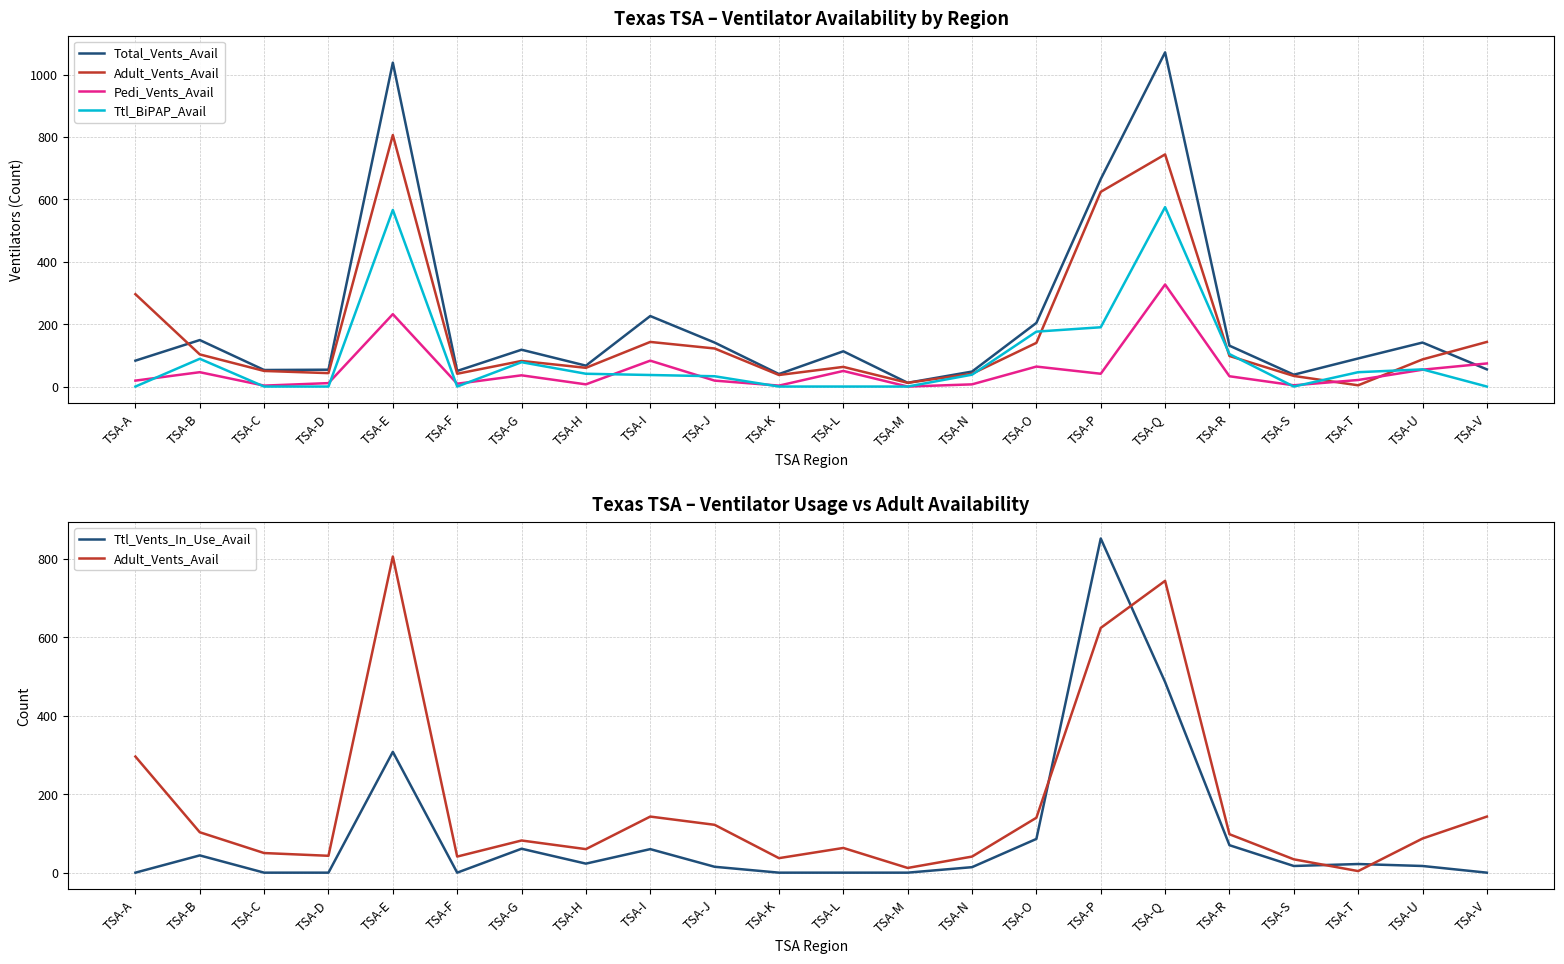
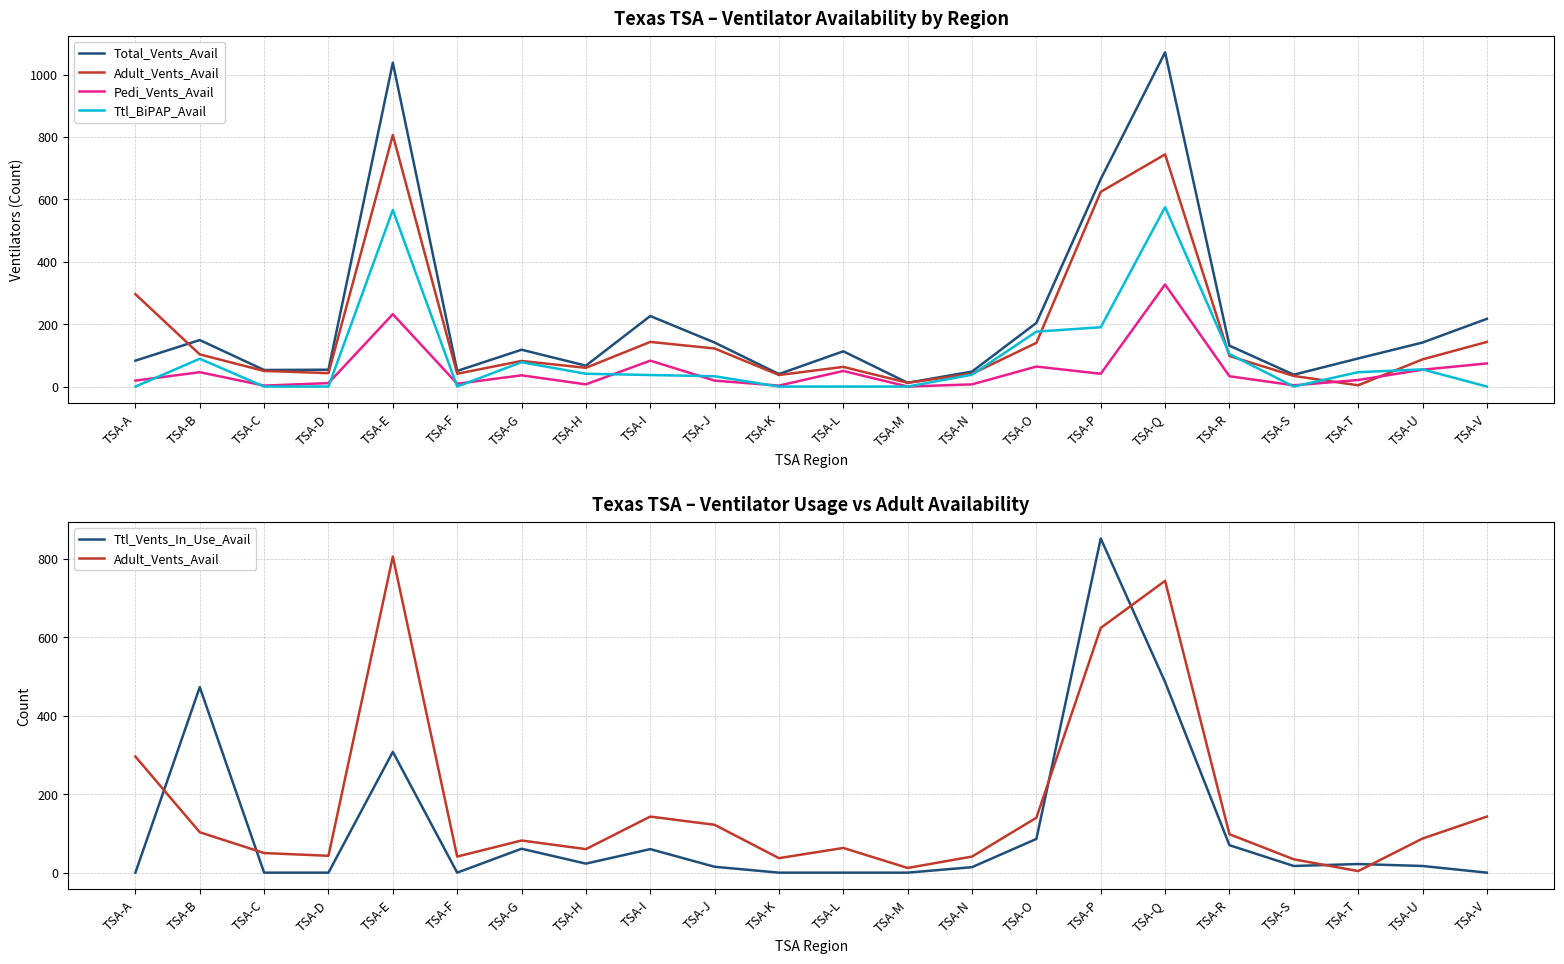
  {
    "Texas TSA – Ventilator Availability by Region": {
      "Total_Vents_Avail": {
        "TSA-A": 80,
        "TSA-B": 150,
        "TSA-D": 50,
        "TSA-E": 1040,
        "TSA-F": 50,
        "TSA-G": 120,
        "TSA-I": 230,
        "TSA-J": 140,
        "TSA-L": 110,
        "TSA-O": 200,
        "TSA-P": 670,
        "TSA-Q": 1070,
        "TSA-R": 130,
        "TSA-T": 90,
        "TSA-U": 140,
-       "TSA-V": 60
+       "TSA-V": 220
      },
      "Adult_Vents_Avail": {
        "TSA-A": 300,
        "TSA-B": 100,
        "TSA-D": 40,
        "TSA-E": 810,
        "TSA-F": 40,
        "TSA-I": 140,
        "TSA-J": 120,
        "TSA-L": 60,
        "TSA-O": 140,
        "TSA-P": 620,
        "TSA-Q": 740,
        "TSA-T": 0,
        "TSA-U": 90,
        "TSA-V": 140
      },
      "Pedi_Vents_Avail": {
        "TSA-A": 20,
        "TSA-B": 50,
        "TSA-D": 10,
        "TSA-E": 230,
        "TSA-F": 10,
        "TSA-G": 40,
        "TSA-H": 10,
        "TSA-I": 80,
        "TSA-J": 20,
        "TSA-L": 50,
        "TSA-N": 10,
        "TSA-O": 60,
        "TSA-P": 40,
        "TSA-Q": 330,
        "TSA-R": 30,
        "TSA-T": 20,
        "TSA-V": 70
      },
      "Ttl_BiPAP_Avail": {
        "TSA-A": 0,
        "TSA-B": 90,
        "TSA-D": 0,
        "TSA-E": 570,
        "TSA-F": 0,
        "TSA-H": 40,
        "TSA-I": 40,
        "TSA-J": 30,
        "TSA-L": 0,
        "TSA-O": 180,
        "TSA-P": 190,
        "TSA-Q": 580,
        "TSA-T": 50,
        "TSA-V": 0
      }
    },
    "Texas TSA – Ventilator Usage vs Adult Availability": {
      "Ttl_Vents_In_Use_Avail": {
        "TSA-A": 0,
-       "TSA-B": 40,
+       "TSA-B": 470,
        "TSA-C": 0,
        "TSA-D": 0,
        "TSA-E": 310,
        "TSA-F": 0,
        "TSA-G": 60,
        "TSA-H": 20,
        "TSA-I": 60,
        "TSA-J": 20,
        "TSA-K": 0,
        "TSA-L": 0,
        "TSA-M": 0,
        "TSA-N": 10,
        "TSA-O": 90,
        "TSA-P": 850,
        "TSA-Q": 490,
        "TSA-R": 70,
        "TSA-S": 20,
        "TSA-T": 20,
        "TSA-U": 20,
        "TSA-V": 0
      },
      "Adult_Vents_Avail": {
        "TSA-A": 300,
        "TSA-B": 100,
        "TSA-C": 50,
        "TSA-D": 40,
        "TSA-E": 810,
        "TSA-F": 40,
        "TSA-G": 80,
        "TSA-H": 60,
        "TSA-I": 140,
        "TSA-J": 120,
        "TSA-K": 40,
        "TSA-L": 60,
        "TSA-M": 10,
        "TSA-N": 40,
        "TSA-O": 140,
        "TSA-P": 620,
        "TSA-Q": 740,
        "TSA-R": 100,
        "TSA-S": 30,
        "TSA-T": 0,
        "TSA-U": 90,
        "TSA-V": 140
      }
    }
  }
